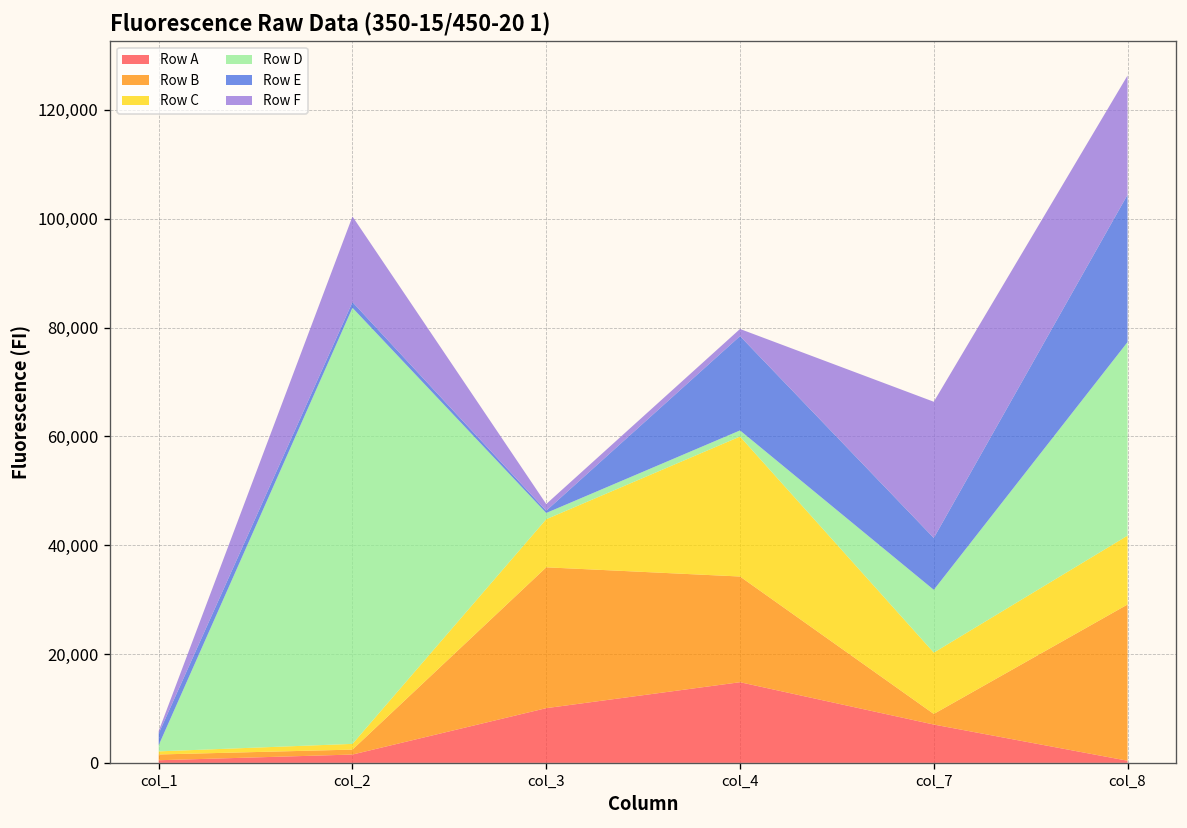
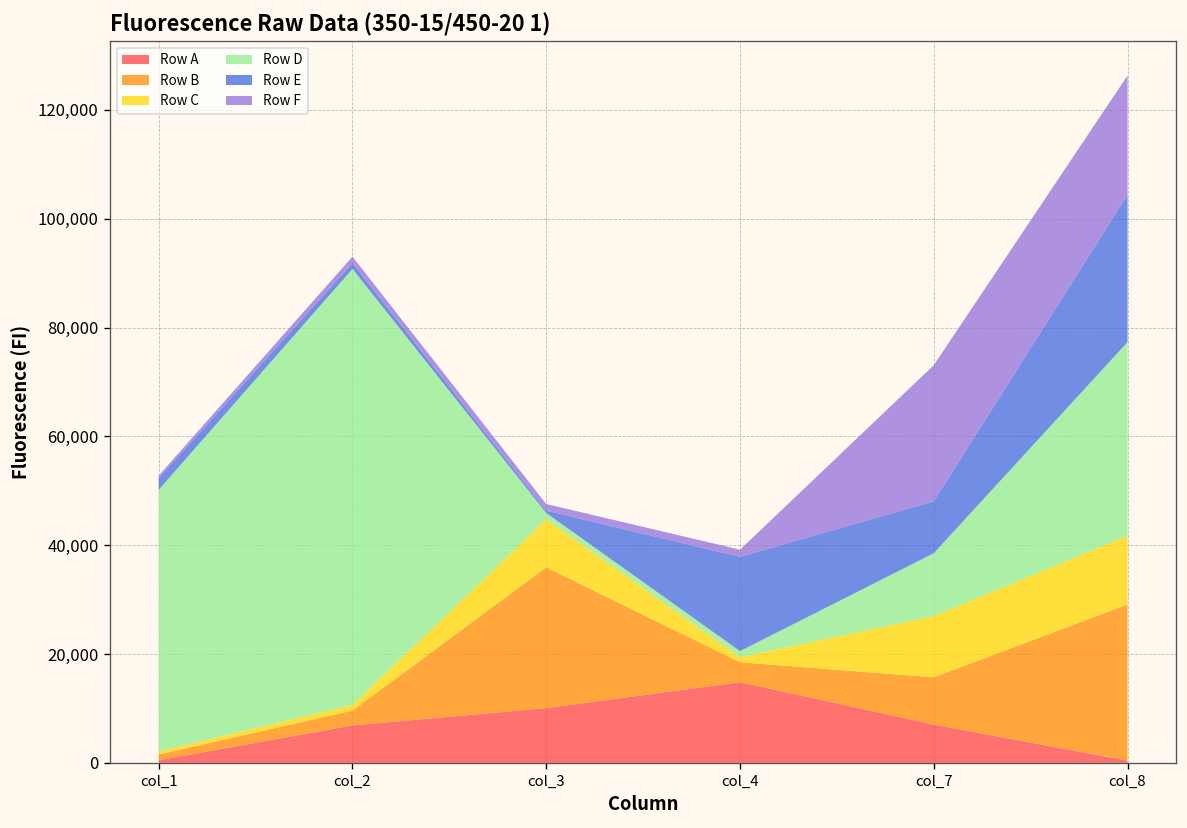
  {
    "Row A": {
-     "col_2": "2,000",
+     "col_2": "7,000",
      "col_3": "10,000",
      "col_4": "15,000",
      "col_7": "7,000"
    },
    "Row B": {
      "col_1": "1,000",
-     "col_2": "1,000",
+     "col_2": "3,000",
      "col_3": "26,000",
-     "col_4": "19,000",
-     "col_7": "2,000",
+     "col_4": "4,000",
+     "col_7": "9,000",
      "col_8": "29,000"
    },
    "Row C": {
      "col_1": "1,000",
      "col_2": "1,000",
      "col_3": "9,000",
-     "col_4": "26,000",
+     "col_4": "1,000",
      "col_7": "11,000",
      "col_8": "13,000"
    },
    "Row D": {
-     "col_1": "1,000",
+     "col_1": "48,000",
      "col_2": "80,000",
      "col_4": "1,000",
      "col_7": "12,000",
      "col_8": "36,000"
    },
    "Row E": {
      "col_2": "1,000",
      "col_4": "17,000",
      "col_7": "10,000",
      "col_8": "27,000"
    },
    "Row F": {
-     "col_2": "16,000",
+     "col_2": "1,000",
      "col_3": "1,000",
      "col_4": "1,000",
      "col_7": "25,000",
      "col_8": "22,000"
    }
  }
